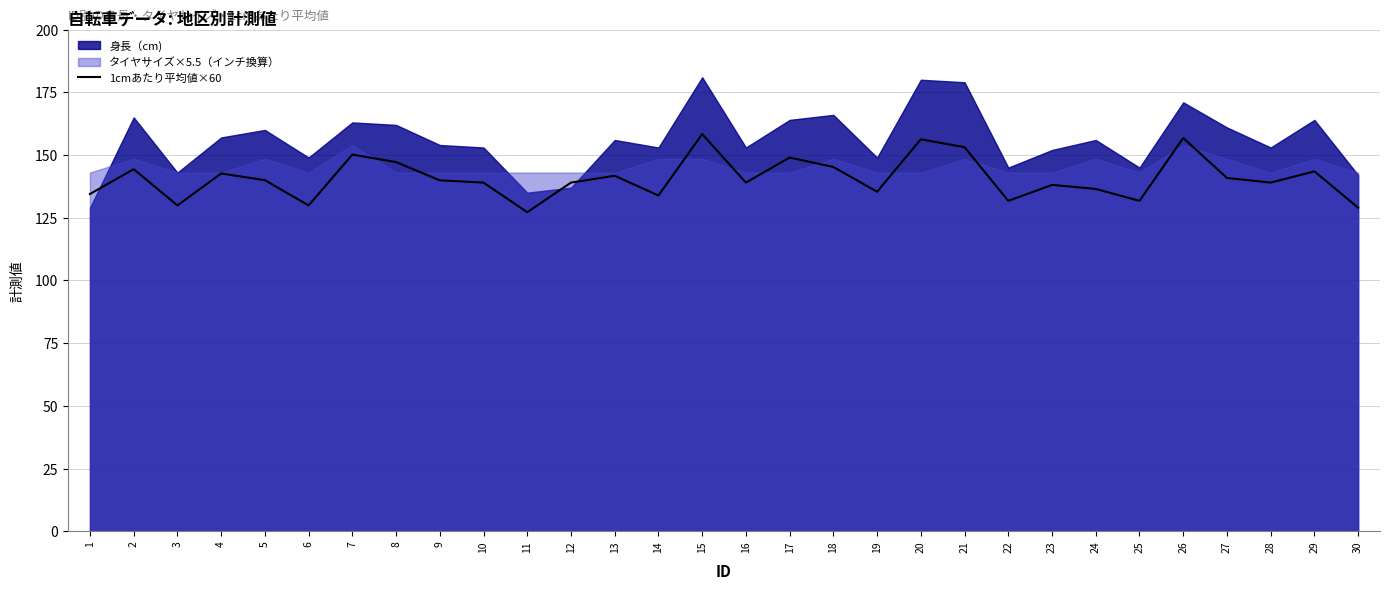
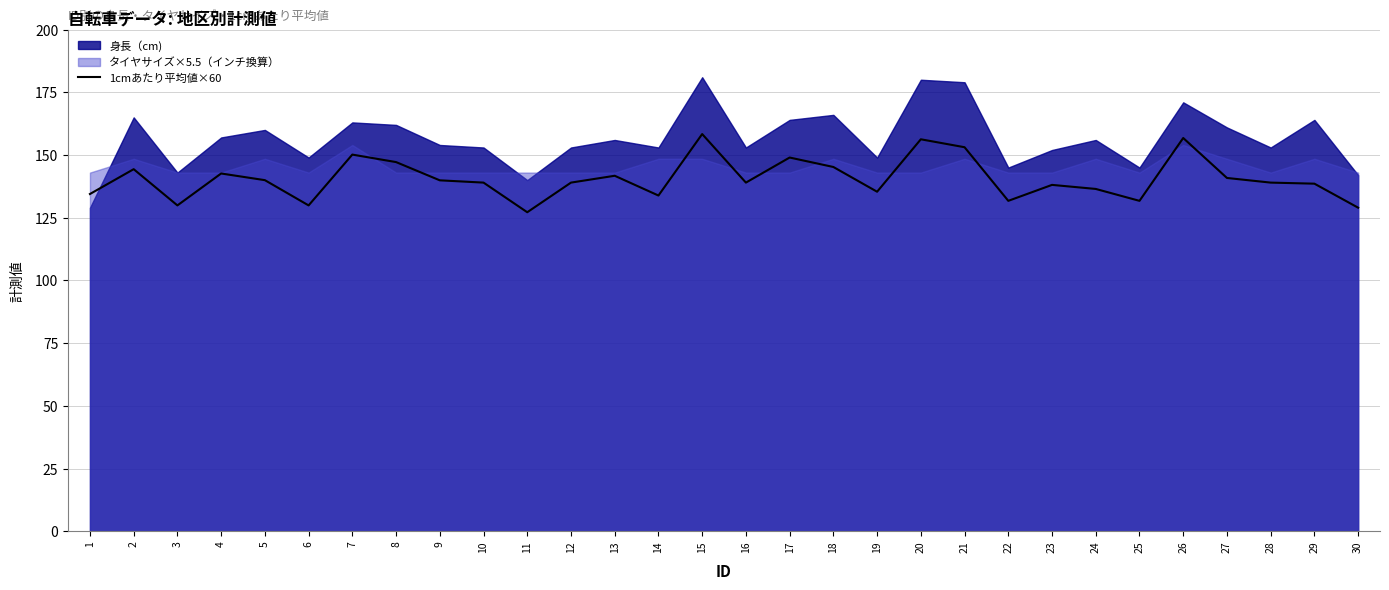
  {
    "1cmあたり平均値×60": {
      "1": 134,
      "2": 144,
      "3": 130,
      "5": 140,
      "6": 130,
      "7": 150,
      "8": 147,
      "9": 140,
      "10": 139,
      "11": 127,
      "12": 139,
      "13": 142,
      "14": 134,
      "15": 158,
      "16": 139,
      "17": 149,
      "18": 145,
      "19": 135,
      "20": 156,
      "21": 153,
      "22": 132,
      "23": 138,
      "24": 136,
      "25": 132,
      "26": 157,
      "27": 141,
      "28": 139,
-     "29": 143,
+     "29": 139,
      "30": 129
    },
    "身長（cm)": {
      "1": 129,
      "2": 165,
      "4": 157,
      "5": 160,
      "6": 149,
      "7": 163,
      "8": 162,
      "9": 154,
      "10": 153,
-     "11": 135,
-     "12": 137,
+     "11": 140,
+     "12": 153,
      "13": 156,
      "14": 153,
      "15": 181,
      "16": 153,
      "17": 164,
      "18": 166,
      "19": 149,
      "20": 180,
      "21": 179,
      "22": 145,
      "23": 152,
      "24": 156,
      "25": 145,
      "26": 171,
      "27": 161,
      "28": 153,
      "29": 164
    },
    "タイヤサイズ×5.5（インチ換算）": {
      "1": 143,
      "2": 149,
      "5": 149,
      "6": 143,
      "7": 154,
      "8": 143,
      "9": 143,
      "10": 143,
      "11": 143,
      "12": 143,
      "13": 143,
      "14": 149,
      "15": 149,
      "16": 143,
      "17": 143,
      "18": 149,
      "19": 143,
      "20": 143,
      "21": 149,
      "22": 143,
      "23": 143,
      "24": 149,
      "25": 143,
      "26": 154,
      "27": 149,
      "28": 143,
      "29": 149
    }
  }
